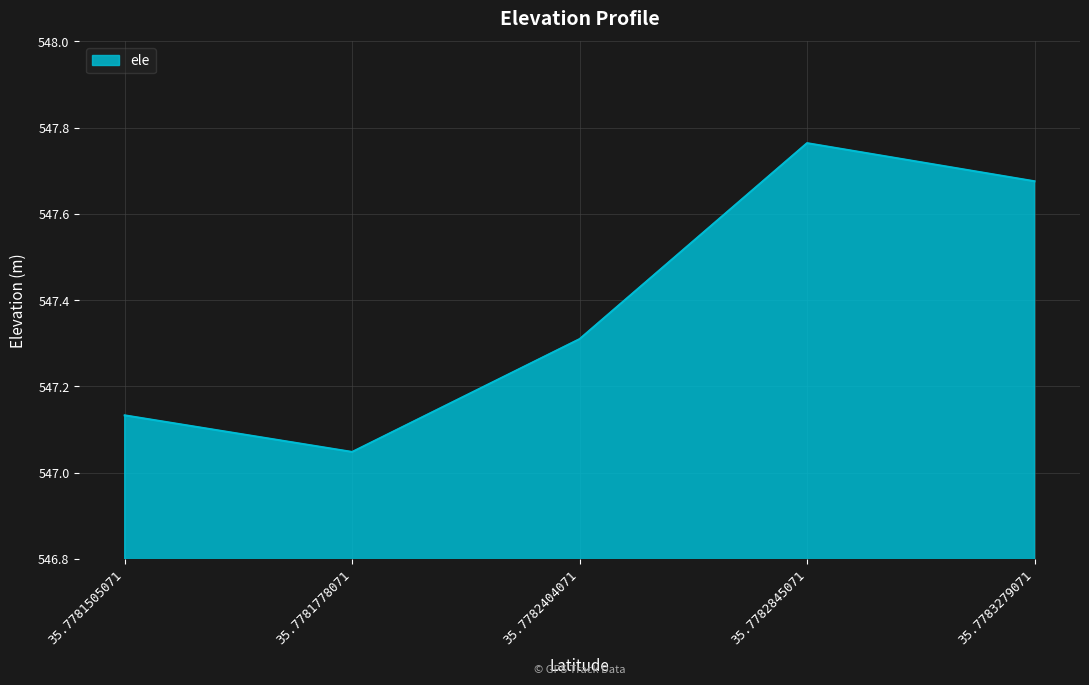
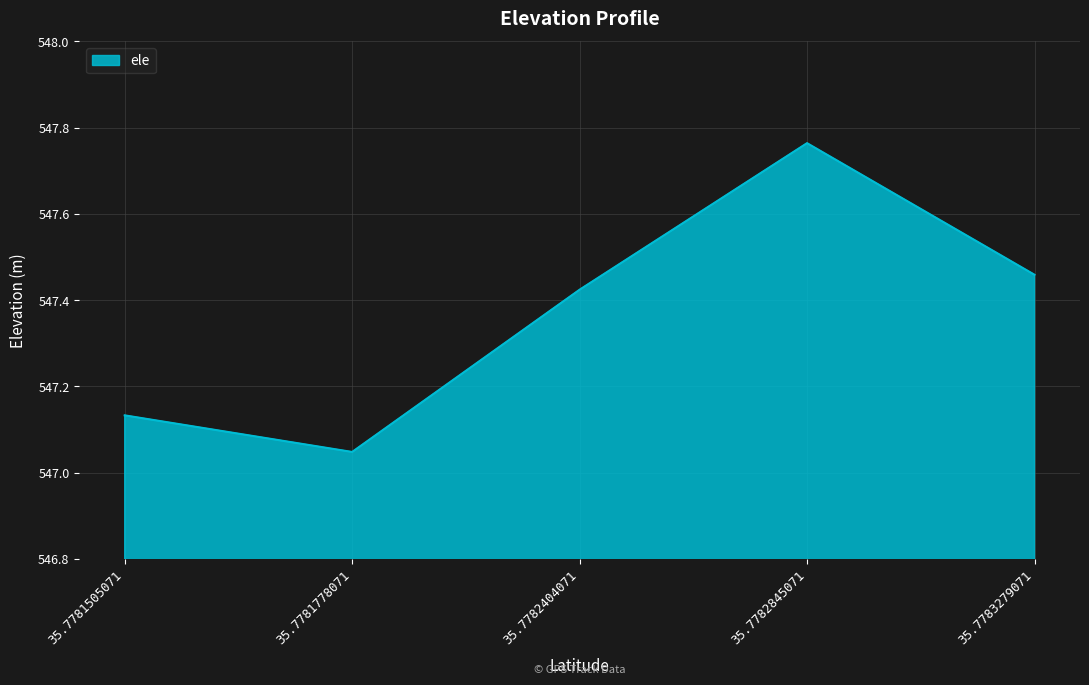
  {
    "35.7781505071": 547.13,
    "35.7781778071": 547.05,
-   "35.7782404071": 547.31,
+   "35.7782404071": 547.42,
    "35.7782845071": 547.76,
-   "35.7783279071": 547.68
+   "35.7783279071": 547.46
  }
